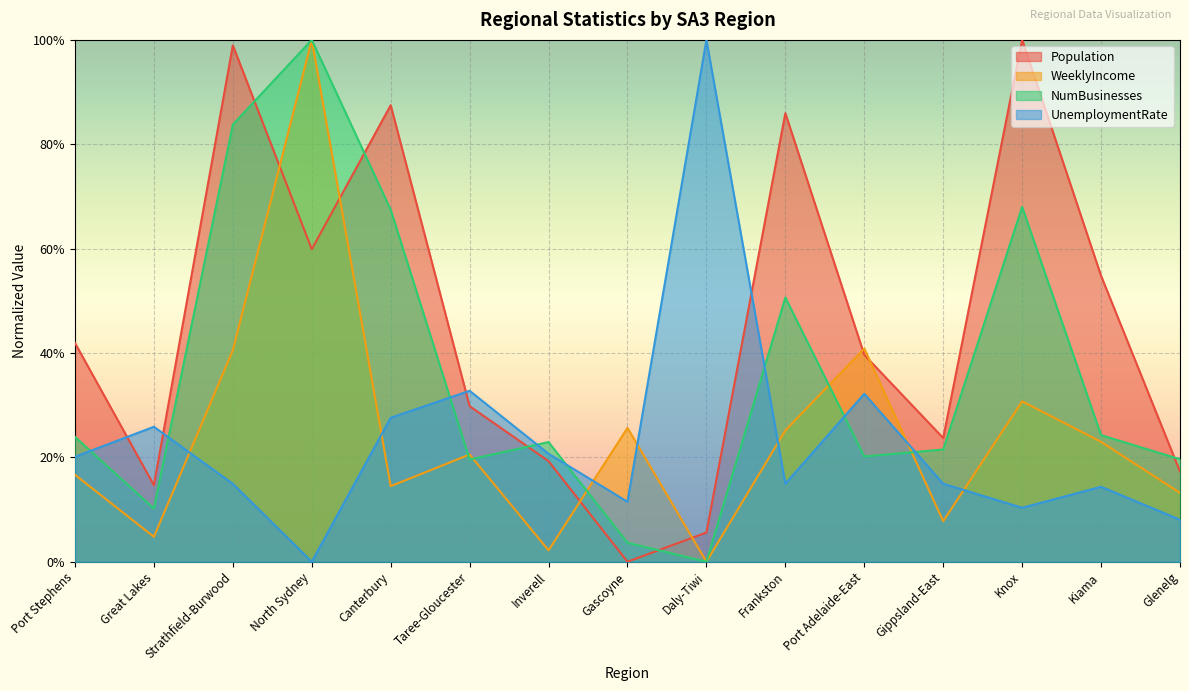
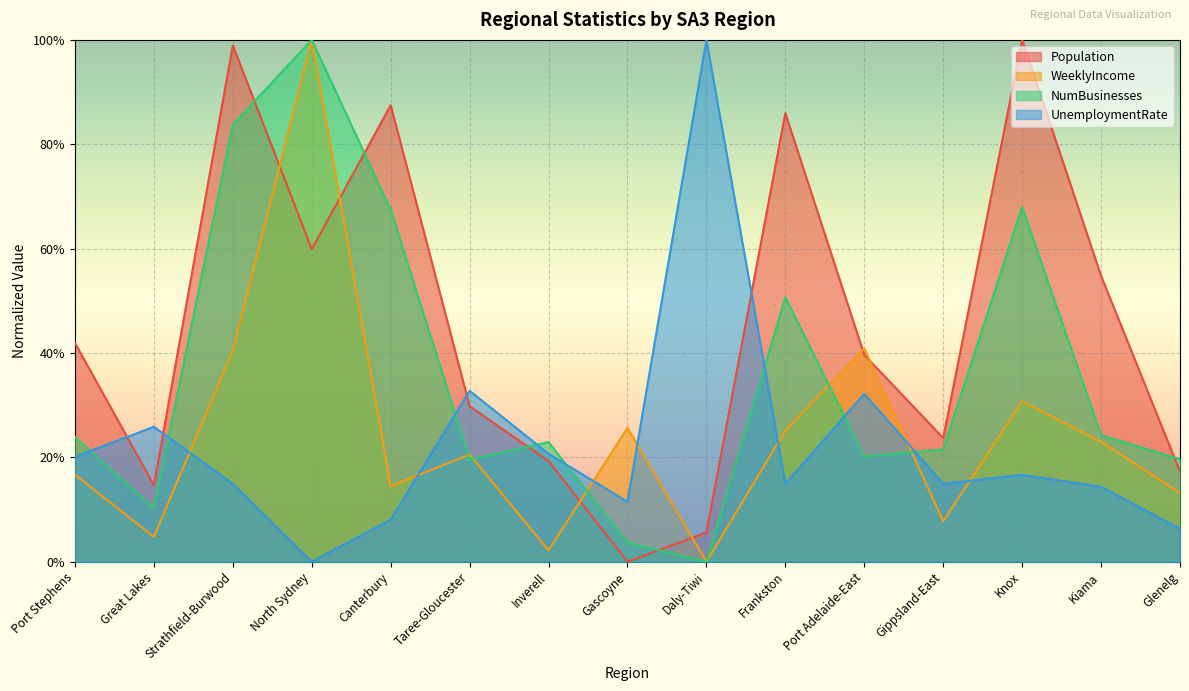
  {
    "Population": {
      "Port Stephens": "42%",
      "Great Lakes": "15%",
      "Strathfield-Burwood": "99%",
      "North Sydney": "60%",
      "Canterbury": "87%",
      "Taree-Gloucester": "30%",
      "Inverell": "19%",
      "Gascoyne": "0%",
      "Daly-Tiwi": "6%",
      "Frankston": "86%",
      "Port Adelaide-East": "40%",
      "Gippsland-East": "24%",
      "Knox": "100%",
      "Kiama": "55%",
      "Glenelg": "17%"
    },
    "WeeklyIncome": {
      "Port Stephens": "17%",
      "Great Lakes": "5%",
      "Strathfield-Burwood": "41%",
      "Canterbury": "14%",
      "Taree-Gloucester": "21%",
      "Inverell": "2%",
      "Gascoyne": "26%",
      "Frankston": "25%",
      "Port Adelaide-East": "41%",
      "Gippsland-East": "8%",
      "Knox": "31%",
      "Kiama": "23%",
      "Glenelg": "13%"
    },
    "NumBusinesses": {
      "Port Stephens": "24%",
      "Great Lakes": "10%",
      "Strathfield-Burwood": "84%",
      "Canterbury": "67%",
      "Taree-Gloucester": "20%",
      "Inverell": "23%",
      "Gascoyne": "4%",
      "Frankston": "51%",
      "Port Adelaide-East": "20%",
      "Gippsland-East": "22%",
      "Knox": "68%",
      "Kiama": "24%",
      "Glenelg": "20%"
    },
    "UnemploymentRate": {
      "Port Stephens": "20%",
      "Great Lakes": "26%",
      "Strathfield-Burwood": "15%",
      "North Sydney": "0%",
-     "Canterbury": "28%",
+     "Canterbury": "8%",
      "Taree-Gloucester": "33%",
      "Inverell": "21%",
      "Gascoyne": "11%",
      "Daly-Tiwi": "100%",
      "Frankston": "15%",
      "Port Adelaide-East": "32%",
      "Gippsland-East": "15%",
-     "Knox": "10%",
+     "Knox": "17%",
      "Kiama": "14%",
-     "Glenelg": "8%"
+     "Glenelg": "6%"
    }
  }
